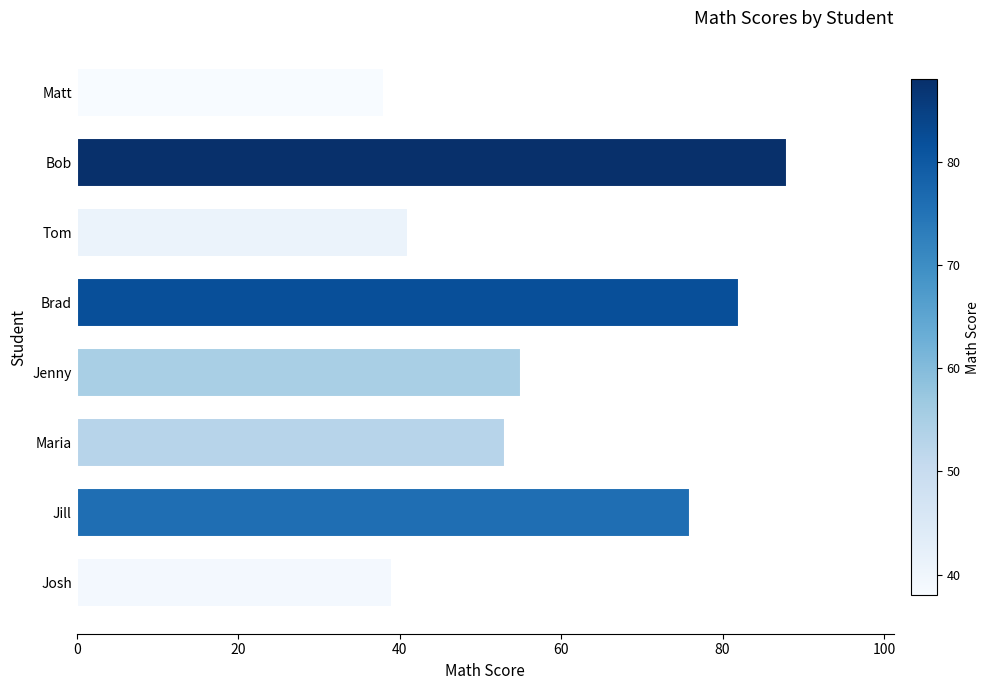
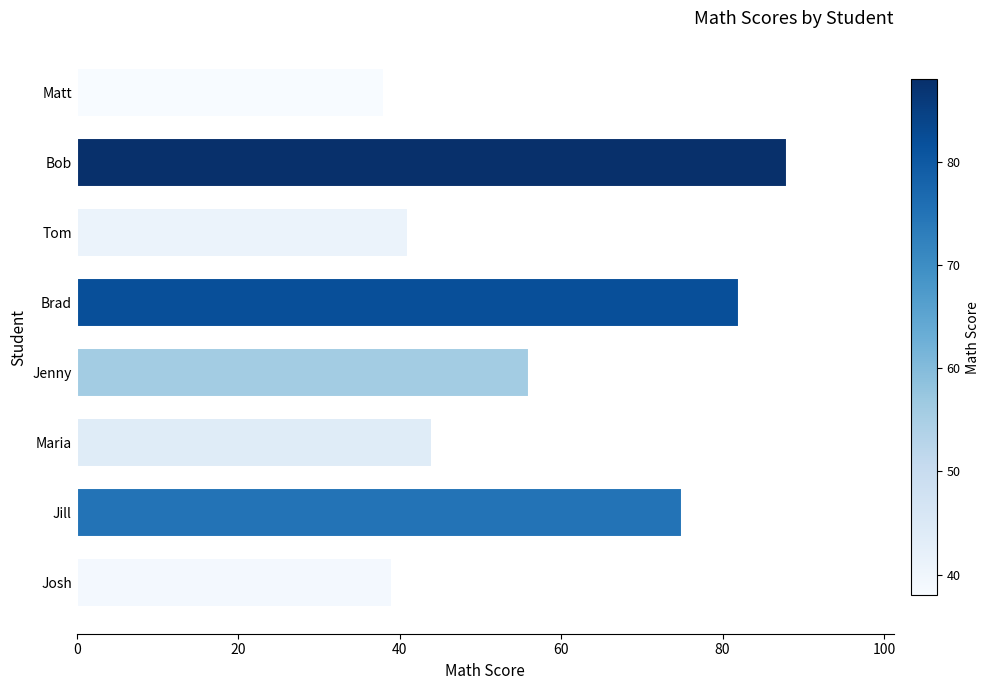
  {
    "Matt": 38,
    "Bob": 88,
    "Tom": 41,
    "Brad": 82,
-   "Jenny": 55,
-   "Maria": 53,
-   "Jill": 76,
+   "Jenny": 56,
+   "Maria": 44,
+   "Jill": 75,
    "Josh": 39
  }
